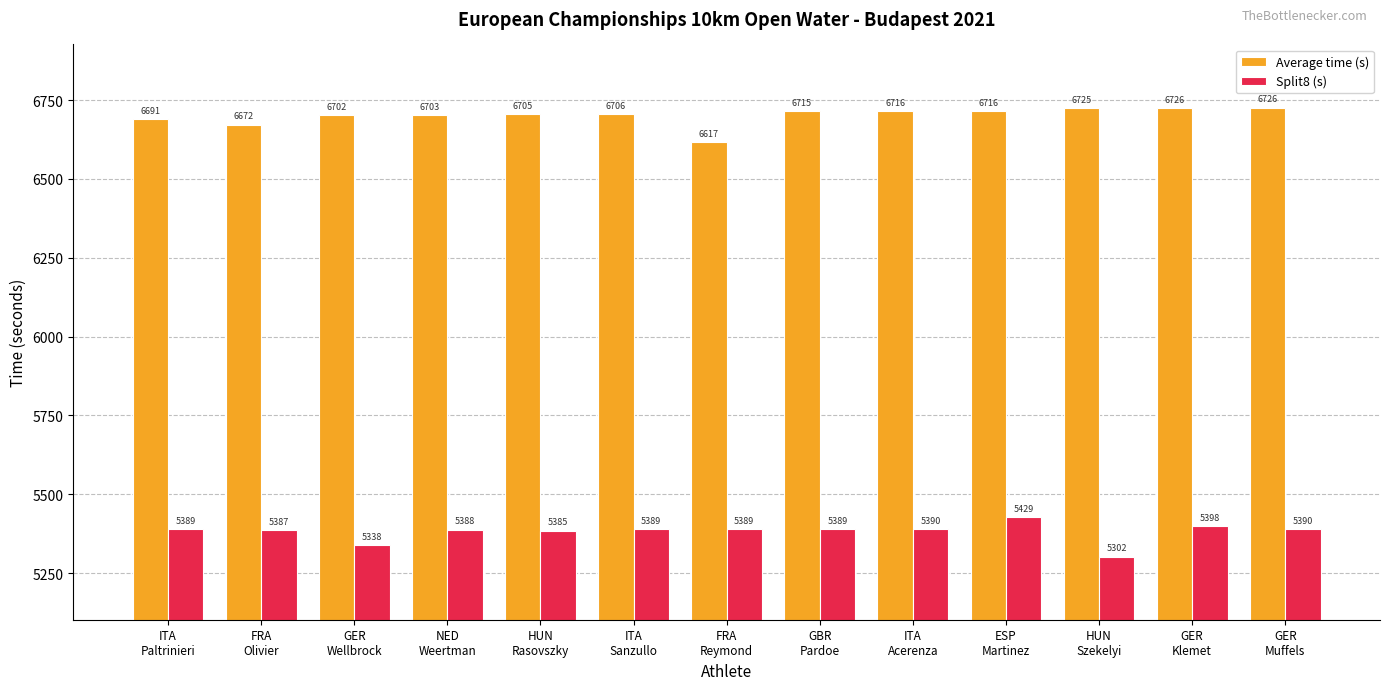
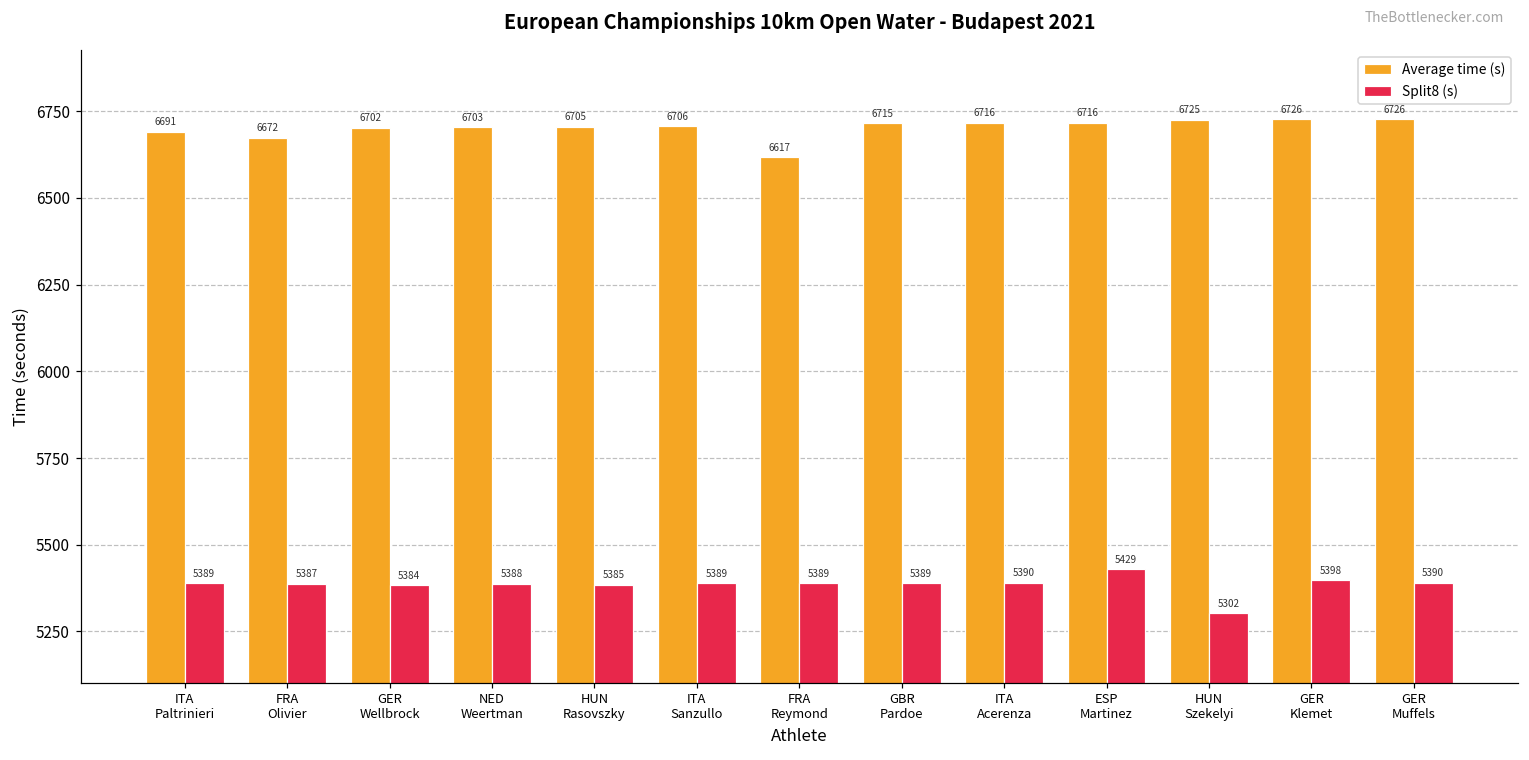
  {
    "Average time (s)": {
      "ITA Paltrinieri": 6691,
      "FRA Olivier": 6672,
      "GER Wellbrock": 6702,
      "NED Weertman": 6703,
      "HUN Rasovszky": 6705,
      "ITA Sanzullo": 6706,
      "FRA Reymond": 6617,
      "GBR Pardoe": 6715,
      "ITA Acerenza": 6716,
      "ESP Martinez": 6716,
      "HUN Szekelyi": 6725,
      "GER Klemet": 6726,
      "GER Muffels": 6726
    },
    "Split8 (s)": {
      "ITA Paltrinieri": 5389,
      "FRA Olivier": 5387,
-     "GER Wellbrock": 5338,
+     "GER Wellbrock": 5384,
      "NED Weertman": 5388,
      "HUN Rasovszky": 5385,
      "ITA Sanzullo": 5389,
      "FRA Reymond": 5389,
      "GBR Pardoe": 5389,
      "ITA Acerenza": 5390,
      "ESP Martinez": 5429,
      "HUN Szekelyi": 5302,
      "GER Klemet": 5398,
      "GER Muffels": 5390
    }
  }
